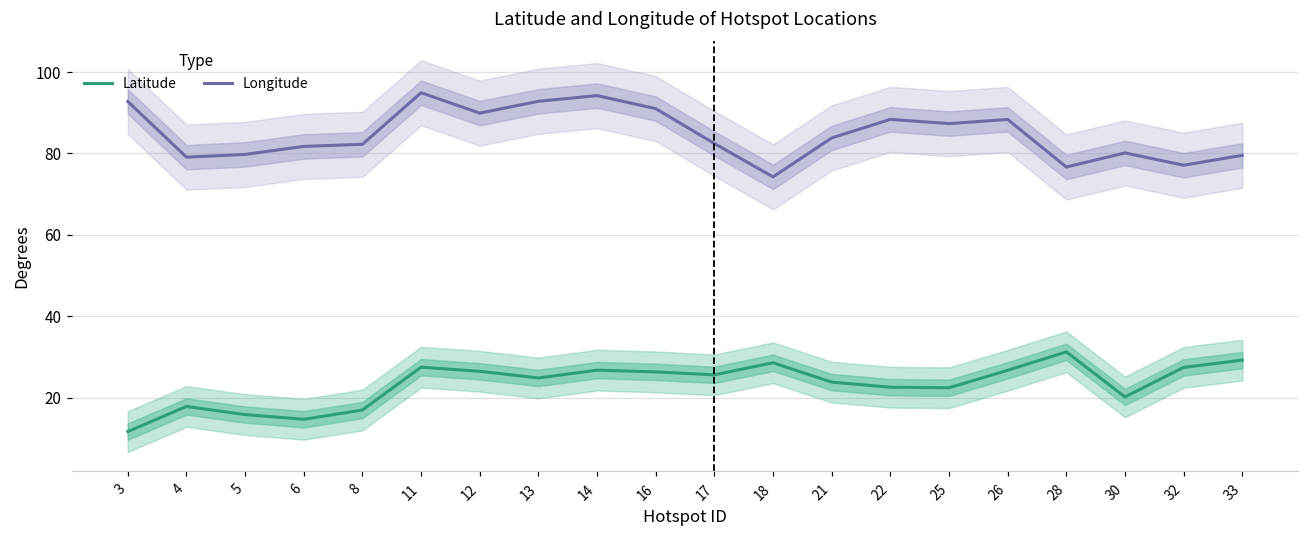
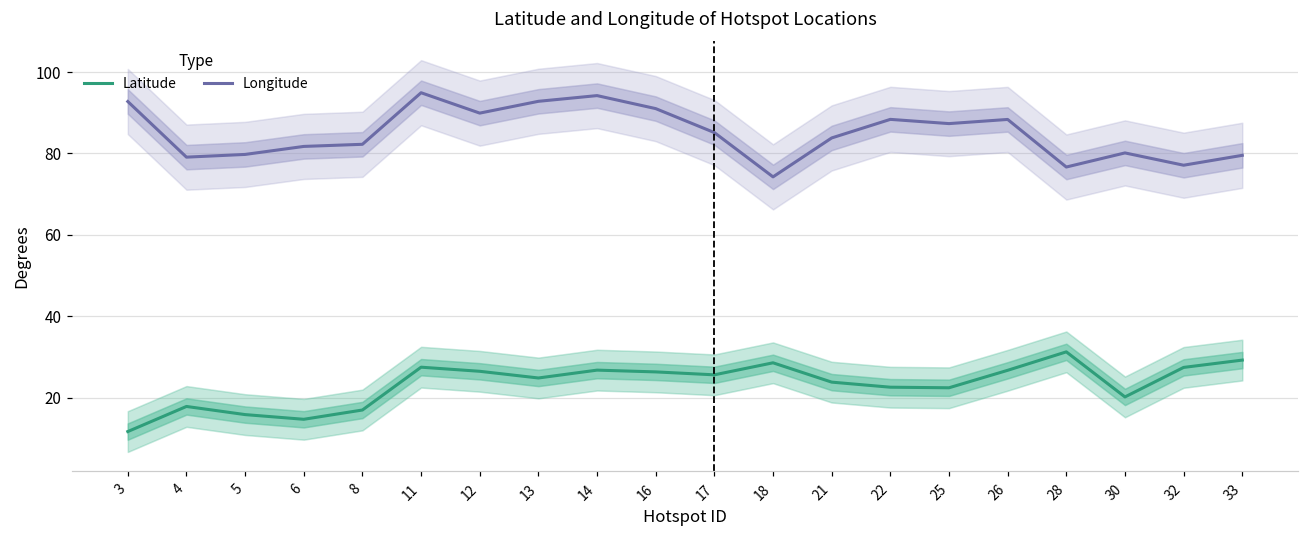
  {
    "Latitude": {
      "3": 12,
      "4": 18,
      "5": 16,
      "6": 15,
      "8": 17,
      "11": 27,
      "12": 26,
      "13": 25,
      "14": 27,
      "16": 26,
      "17": 26,
      "18": 29,
      "21": 24,
      "22": 23,
      "25": 22,
      "26": 27,
      "28": 31,
      "30": 20,
      "32": 27,
      "33": 29
    },
    "Longitude": {
      "3": 93,
      "4": 79,
      "5": 80,
      "6": 82,
      "8": 82,
      "11": 95,
      "12": 90,
      "13": 93,
      "14": 94,
      "16": 91,
-     "17": 82,
+     "17": 85,
      "18": 74,
      "21": 84,
      "22": 88,
      "25": 87,
      "26": 88,
      "28": 77,
      "30": 80,
      "32": 77,
      "33": 80
    }
  }
